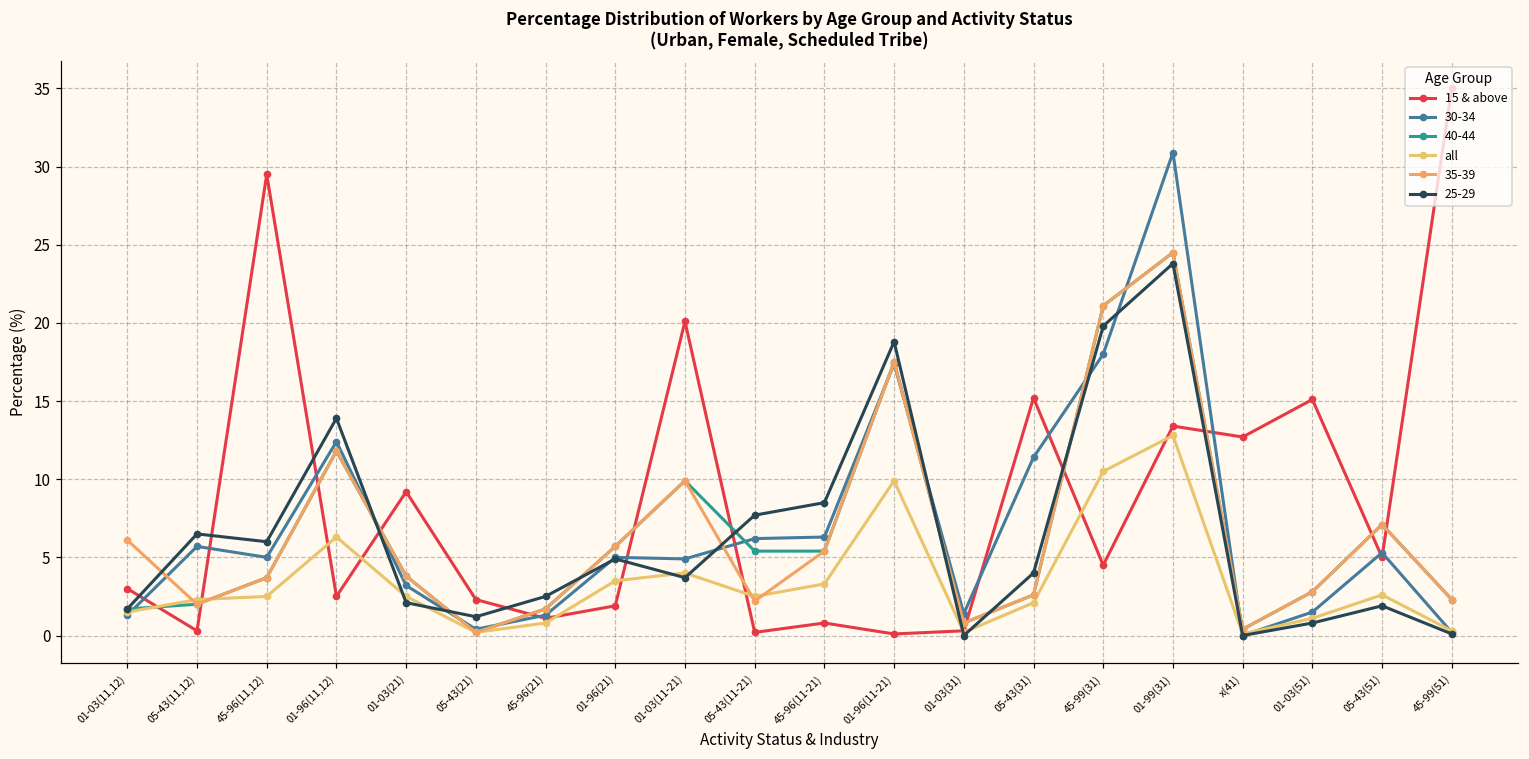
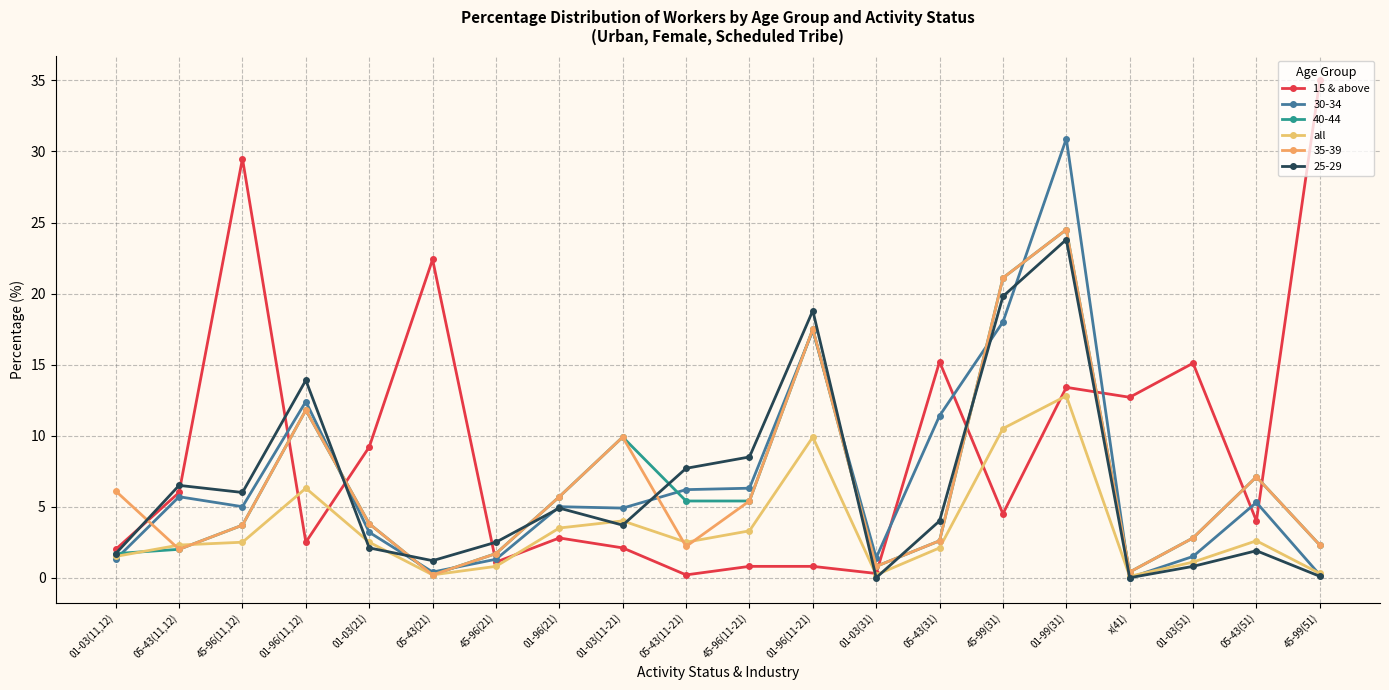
  {
    "15 & above": {
-     "01-03(11,12)": 3,
-     "05-43(11,12)": 0.3,
+     "01-03(11,12)": 2,
+     "05-43(11,12)": 6.0,
      "45-96(11,12)": 29.5,
      "01-96(11,12)": 2.5,
      "01-03(21)": 9.2,
-     "05-43(21)": 2.3,
+     "05-43(21)": 22.4,
      "45-96(21)": 1.1,
-     "01-96(21)": 1.9,
-     "01-03(11-21)": 20.1,
+     "01-96(21)": 2.8,
+     "01-03(11-21)": 2.1,
      "05-43(11-21)": 0.2,
      "45-96(11-21)": 0.8,
-     "01-96(11-21)": 0.1,
+     "01-96(11-21)": 0.8,
      "05-43(31)": 15.2,
      "45-99(31)": 4.5,
      "01-99(31)": 13.4,
      "x(41)": 12.7,
      "01-03(51)": 15.1,
-     "05-43(51)": 5
+     "05-43(51)": 4
    },
    "25-29": {
      "05-43(11,12)": 6.5,
      "45-96(11,12)": 6.0,
      "01-96(11,12)": 13.9,
      "01-03(21)": 2.1,
      "05-43(21)": 1.2,
      "45-96(21)": 2.5,
      "01-03(11-21)": 3.7,
      "05-43(11-21)": 7.7,
      "45-96(11-21)": 8.5,
      "01-96(11-21)": 18.8,
      "01-03(31)": 0.0,
      "05-43(31)": 4.0,
      "45-99(31)": 19.8,
      "01-99(31)": 23.8,
      "01-03(51)": 0.8,
      "05-43(51)": 1.9
    }
  }
